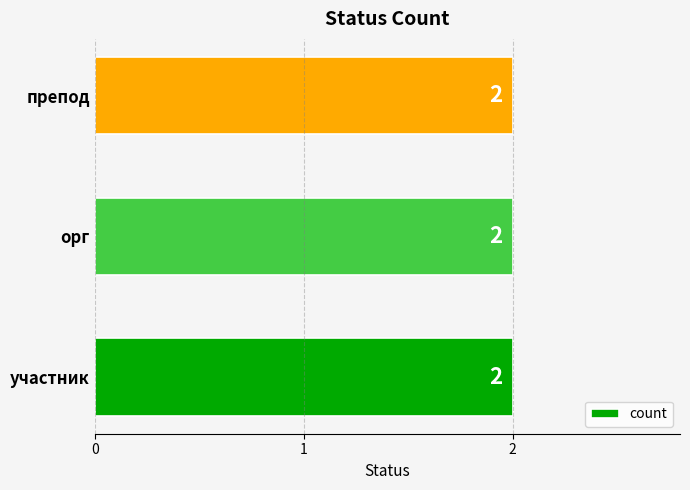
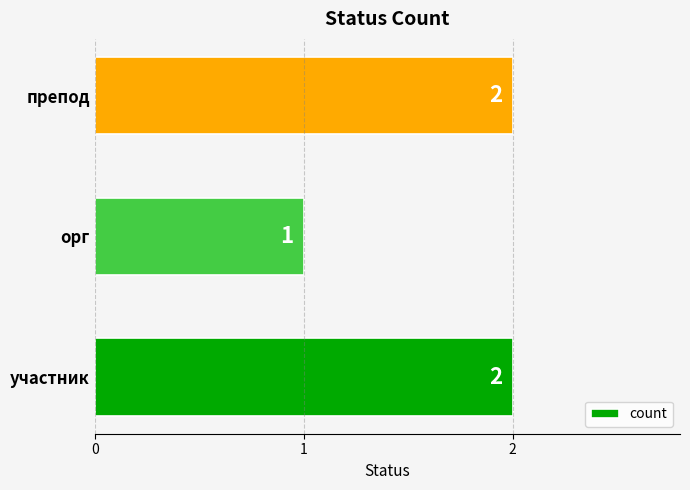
  {
    "препод": 2,
-   "орг": 2,
+   "орг": 1,
    "участник": 2
  }
